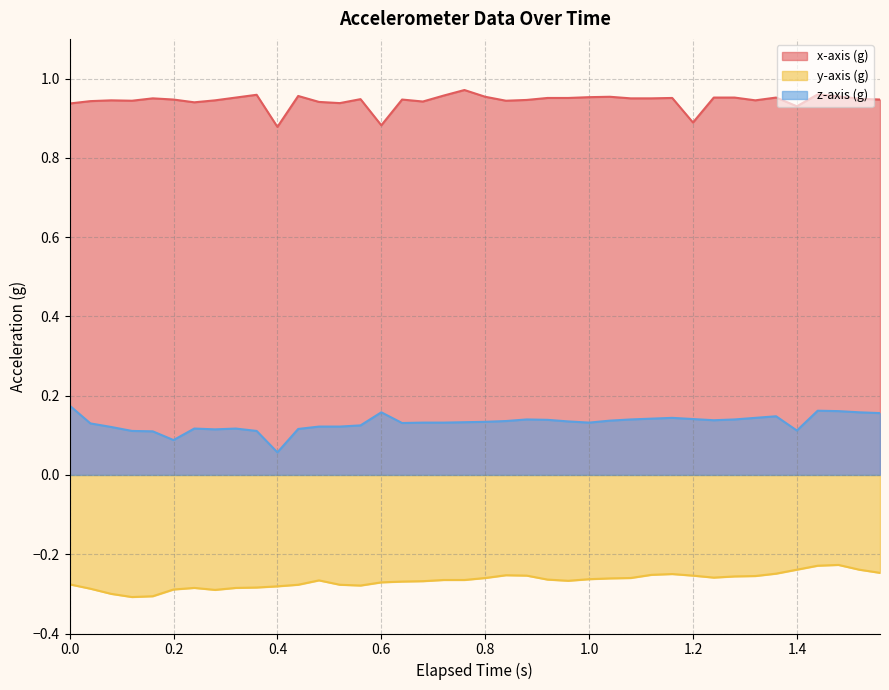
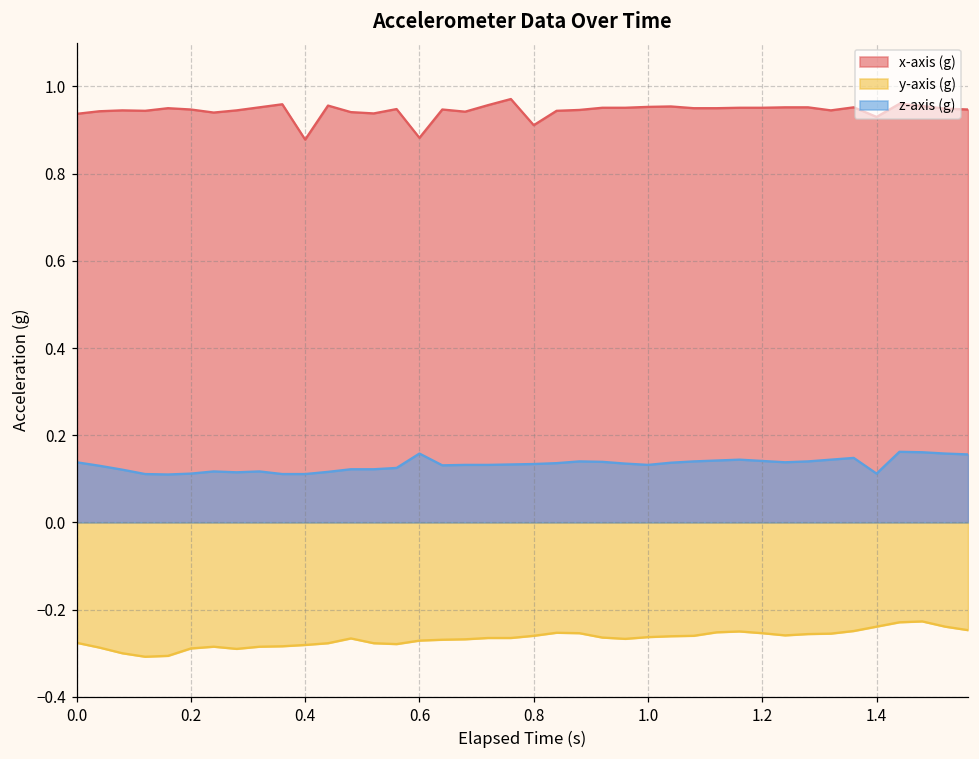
  {
    "x-axis (g)": {
      "0.0": 0.94,
      "0.2": 0.95,
      "0.4": 0.88,
      "0.6": 0.88,
-     "0.8": 0.95,
+     "0.8": 0.91,
      "1.0": 0.95,
-     "1.2": 0.89
+     "1.2": 0.95
    },
    "z-axis (g)": {
-     "0.0": 0.18,
-     "0.2": 0.09,
-     "0.4": 0.06,
+     "0.0": 0.14,
+     "0.2": 0.11,
+     "0.4": 0.11,
      "0.6": 0.16,
      "0.8": 0.13,
      "1.0": 0.13,
      "1.2": 0.14,
      "1.4": 0.11
    }
  }
